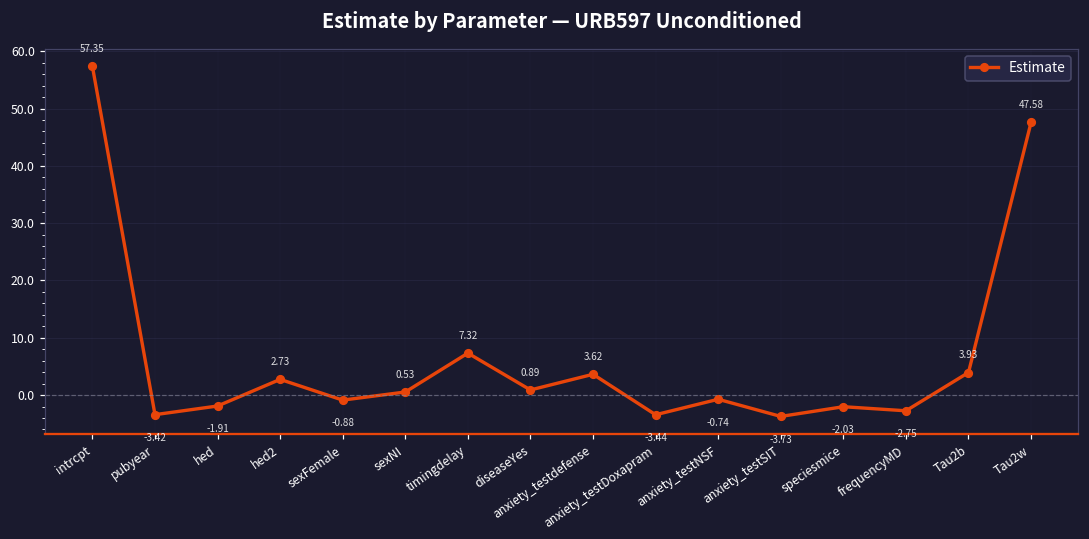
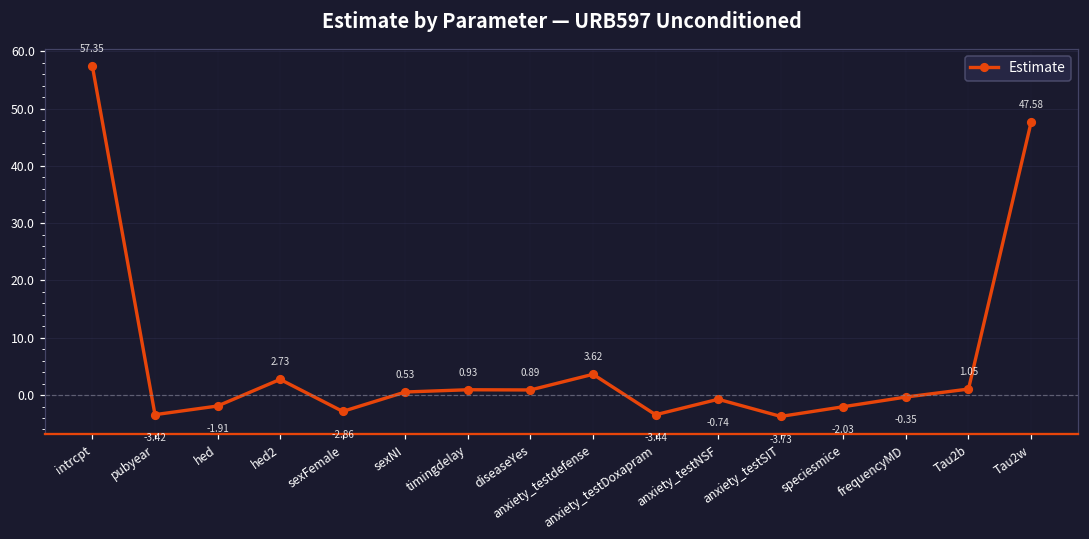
  {
    "intrcpt": 57.35,
    "pubyear": -3.42,
    "hed": -1.91,
    "hed2": 2.73,
-   "sexFemale": -0.88,
+   "sexFemale": -2.86,
    "sexNI": 0.53,
-   "timingdelay": 7.32,
+   "timingdelay": 0.93,
    "diseaseYes": 0.89,
    "anxiety_testdefense": 3.62,
    "anxiety_testDoxapram": -3.44,
    "anxiety_testNSF": -0.74,
    "anxiety_testSIT": -3.73,
    "speciesmice": -2.03,
-   "frequencyMD": -2.75,
-   "Tau2b": 3.93,
+   "frequencyMD": -0.35,
+   "Tau2b": 1.05,
    "Tau2w": 47.58
  }
